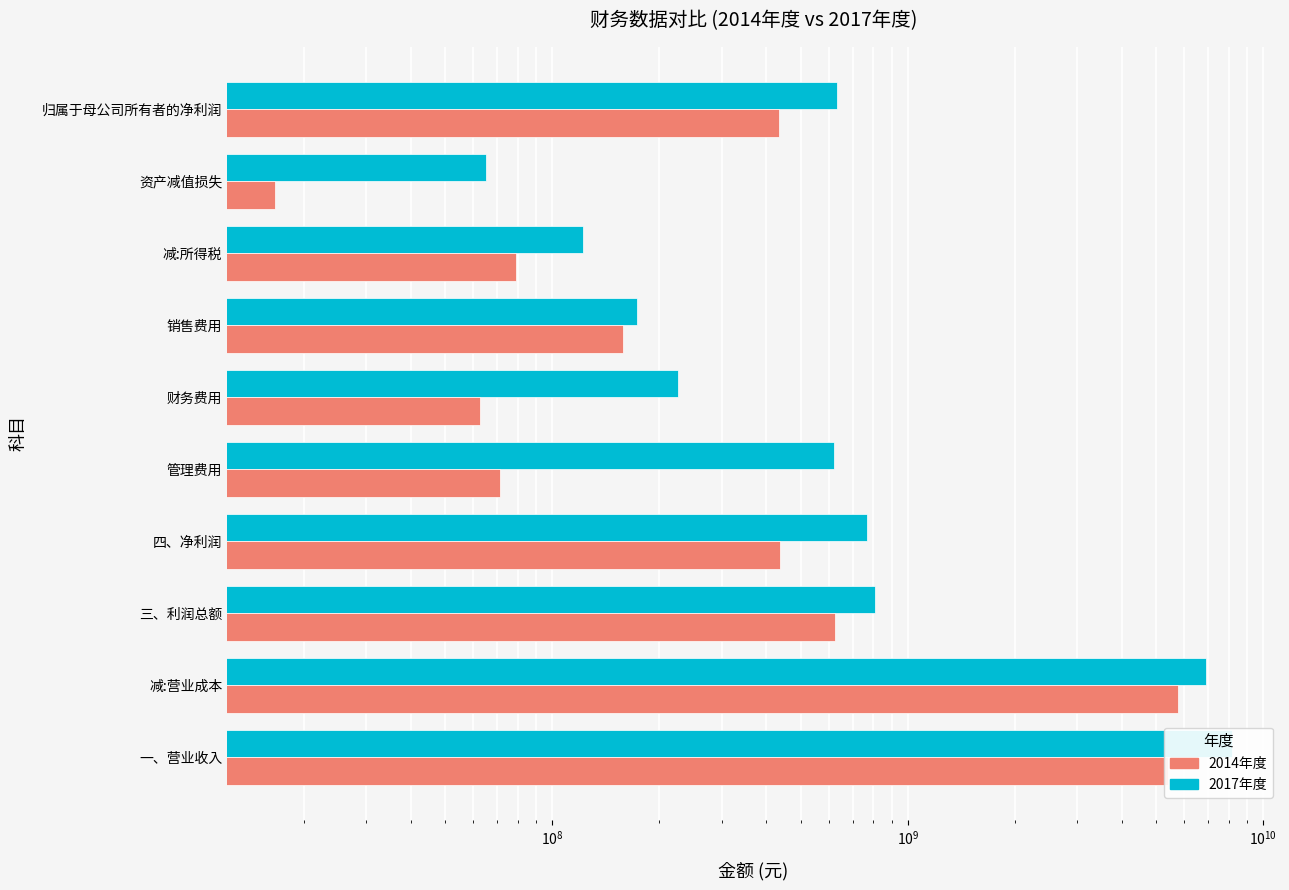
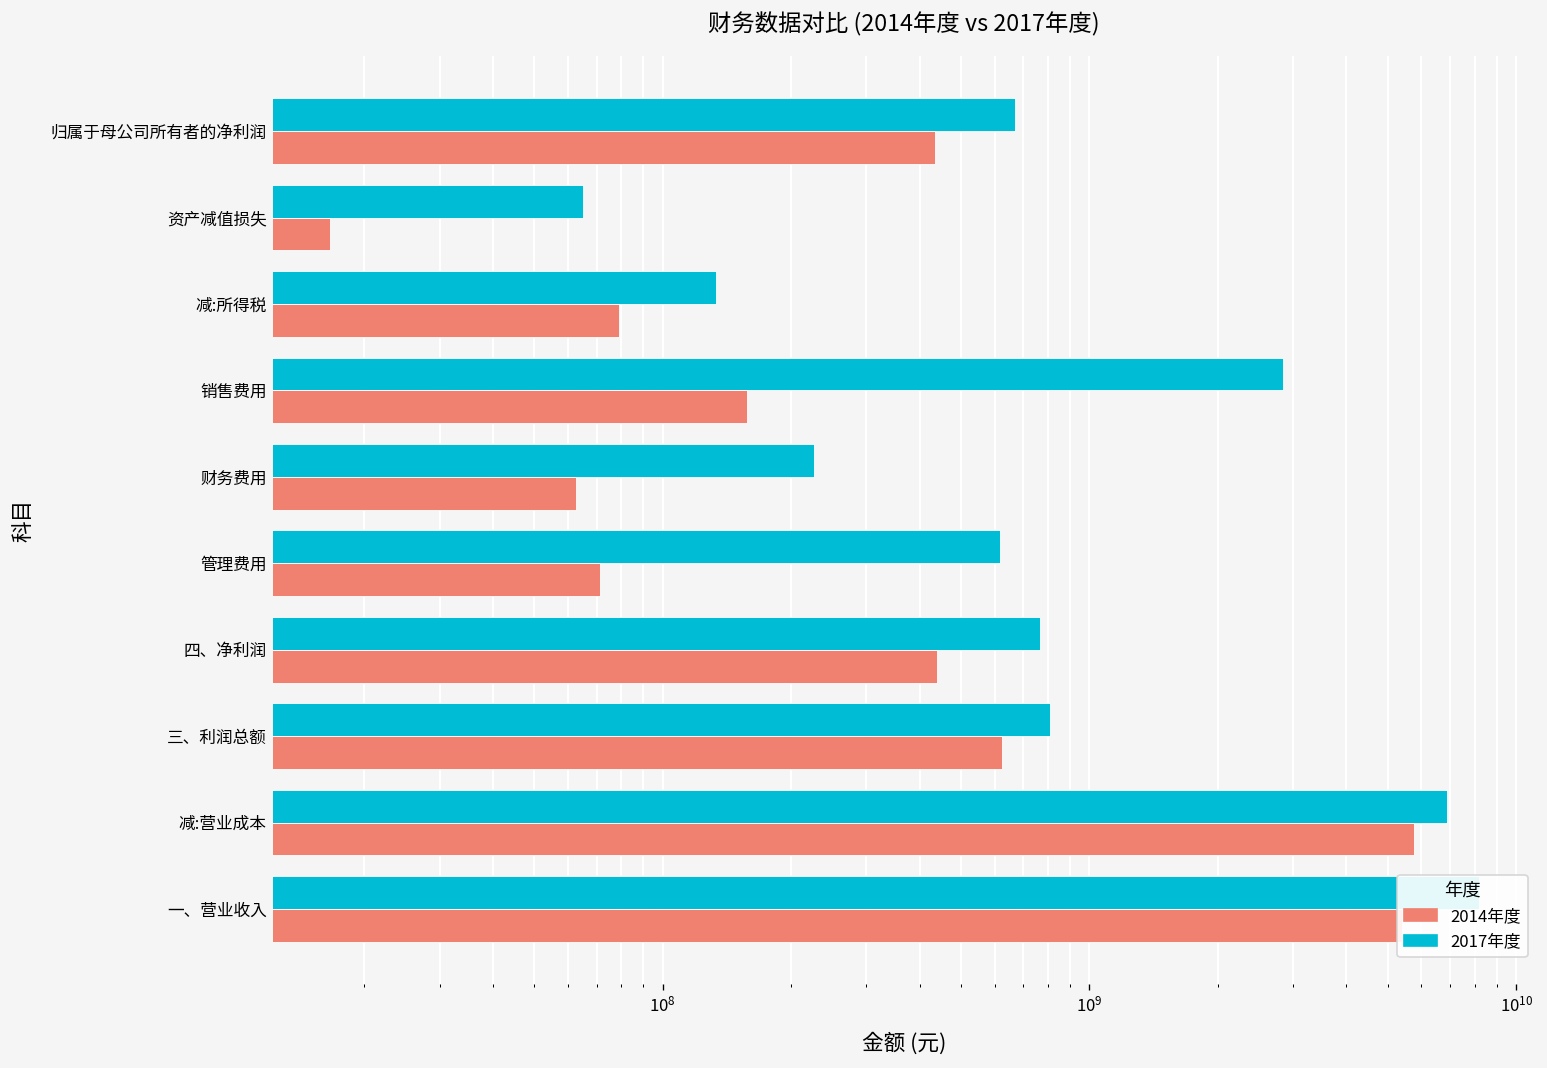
  {
    "2017年度": {
-     "归属于母公司所有者的净利润": 630000000,
+     "归属于母公司所有者的净利润": 670000000,
      "资产减值损失": 65000000,
-     "减:所得税": 122000000,
-     "销售费用": 170000000,
+     "减:所得税": 133000000,
+     "销售费用": 2800000000,
      "财务费用": 230000000,
      "管理费用": 620000000,
      "四、净利润": 770000000,
      "三、利润总额": 810000000,
      "减:营业成本": 6900000000
    },
    "2014年度": {
      "归属于母公司所有者的净利润": 430000000,
      "资产减值损失": 17000000,
      "减:所得税": 79000000,
      "销售费用": 160000000,
      "财务费用": 63000000,
      "管理费用": 71000000,
      "四、净利润": 440000000,
      "三、利润总额": 620000000,
      "减:营业成本": 5800000000
    }
  }
